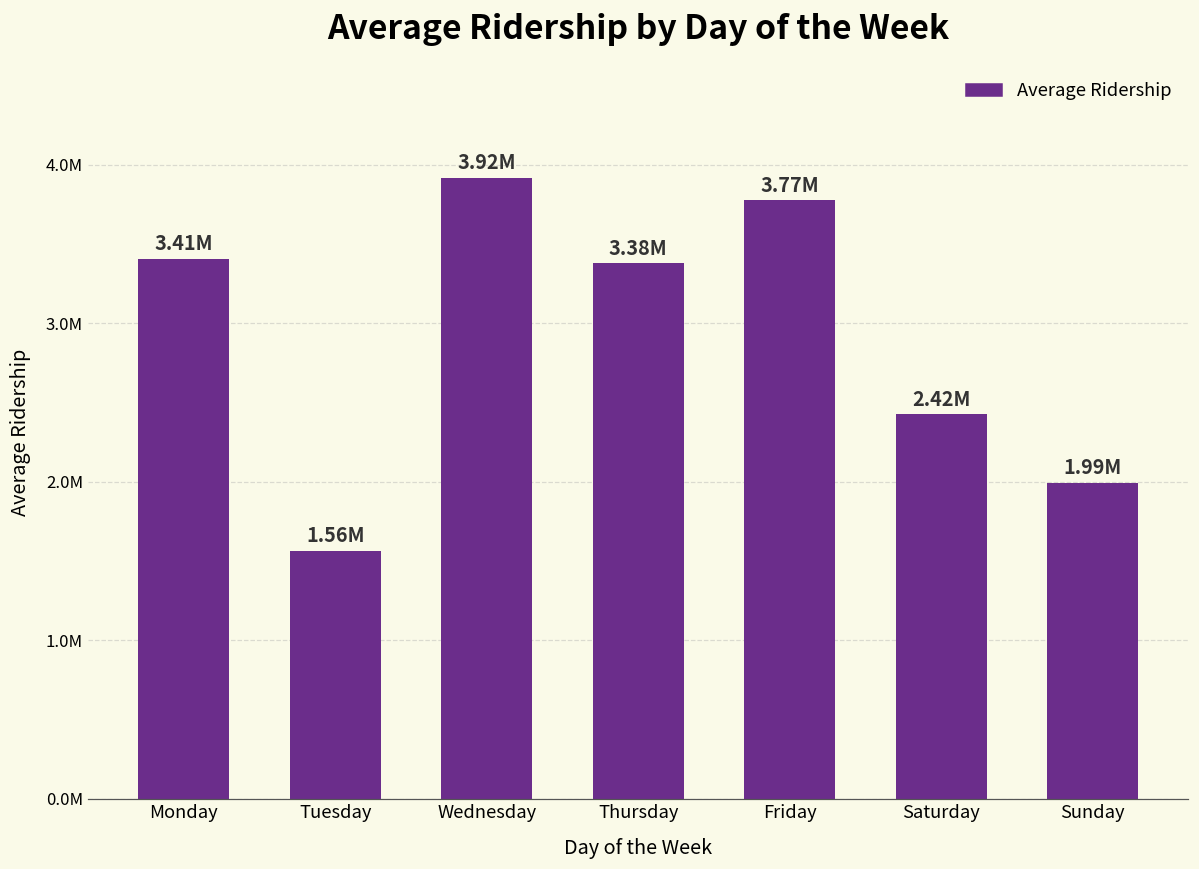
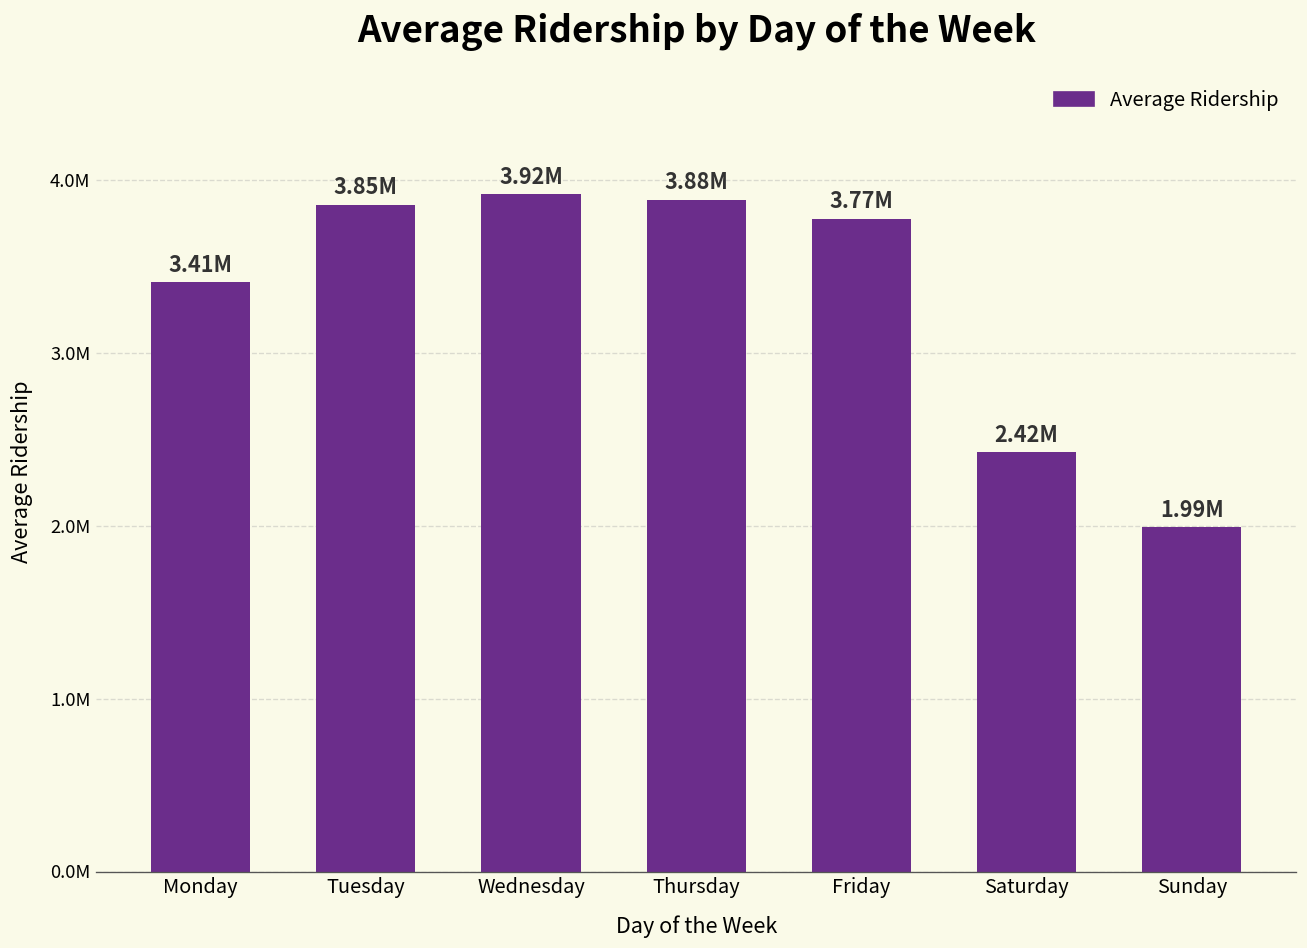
  {
    "Monday": "3.41M",
-   "Tuesday": "1.56M",
+   "Tuesday": "3.85M",
    "Wednesday": "3.92M",
-   "Thursday": "3.38M",
+   "Thursday": "3.88M",
    "Friday": "3.77M",
    "Saturday": "2.42M",
    "Sunday": "1.99M"
  }
